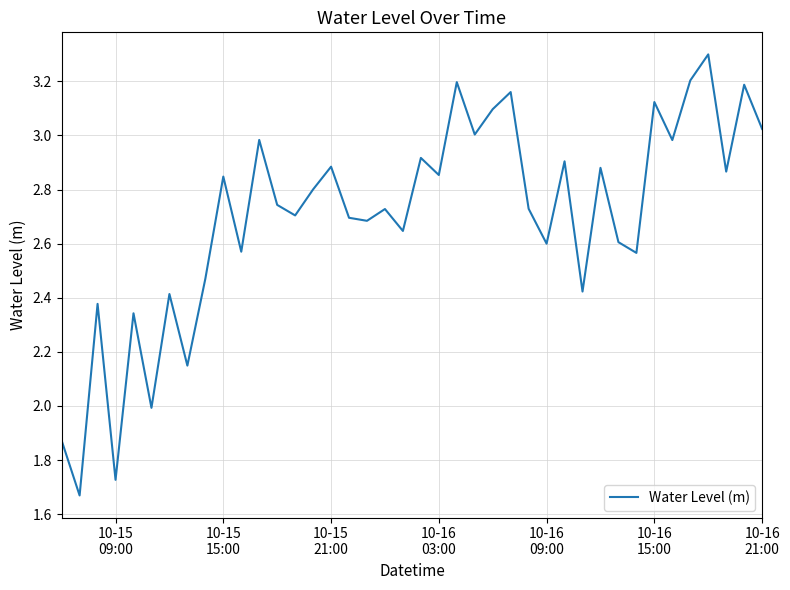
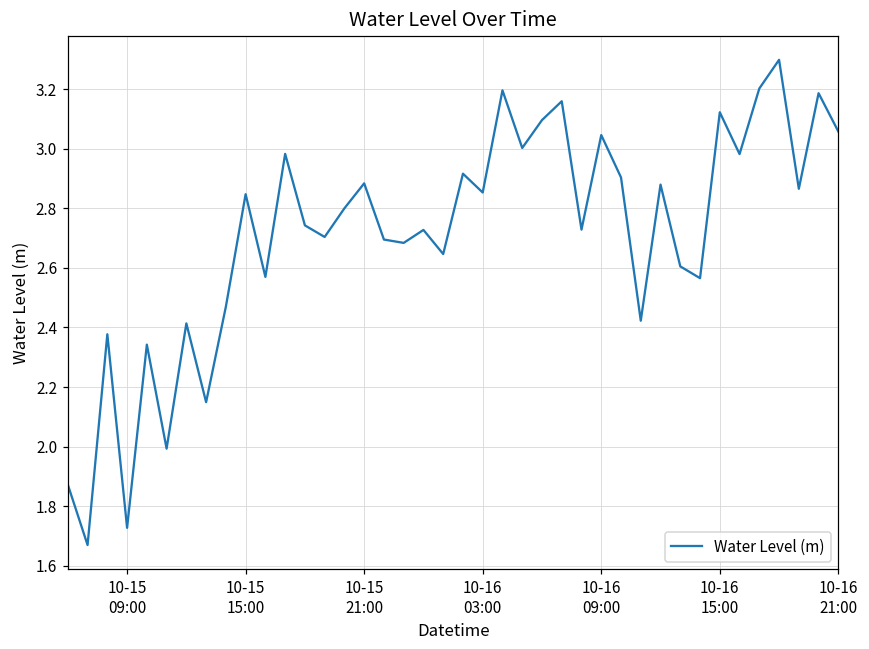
  {
    "10-15 09:00": 1.73,
    "10-15 15:00": 2.85,
    "10-15 21:00": 2.88,
    "10-16 03:00": 2.85,
-   "10-16 09:00": 2.60,
+   "10-16 09:00": 3.05,
    "10-16 15:00": 3.12,
-   "10-16 21:00": 3.02
+   "10-16 21:00": 3.06
  }
